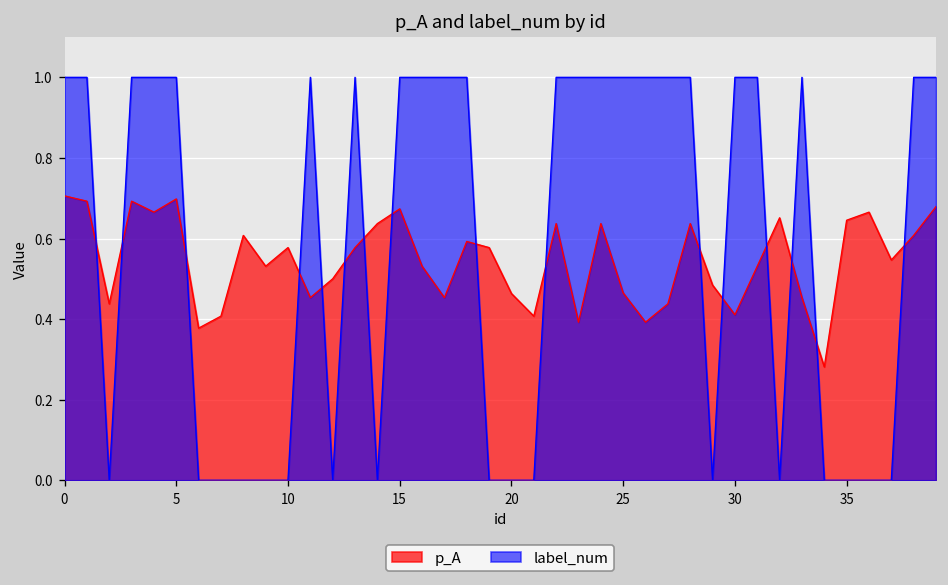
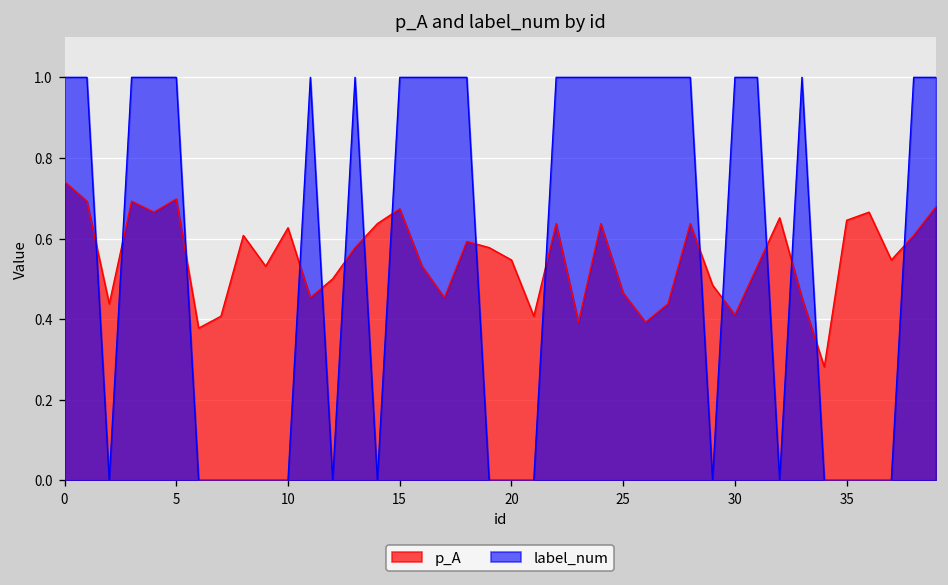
  {
    "p_A": {
-     "0": 0.71,
+     "0": 0.74,
      "5": 0.70,
-     "10": 0.58,
+     "10": 0.63,
      "15": 0.67,
-     "20": 0.46,
+     "20": 0.55,
      "25": 0.46,
      "30": 0.41,
      "35": 0.65
    },
    "label_num": {
      "0": 1.00,
      "5": 1.00,
      "10": 0.00,
      "15": 1.00,
      "20": 0.00,
      "25": 1.00,
      "30": 1.00,
      "35": 0.00
    }
  }
